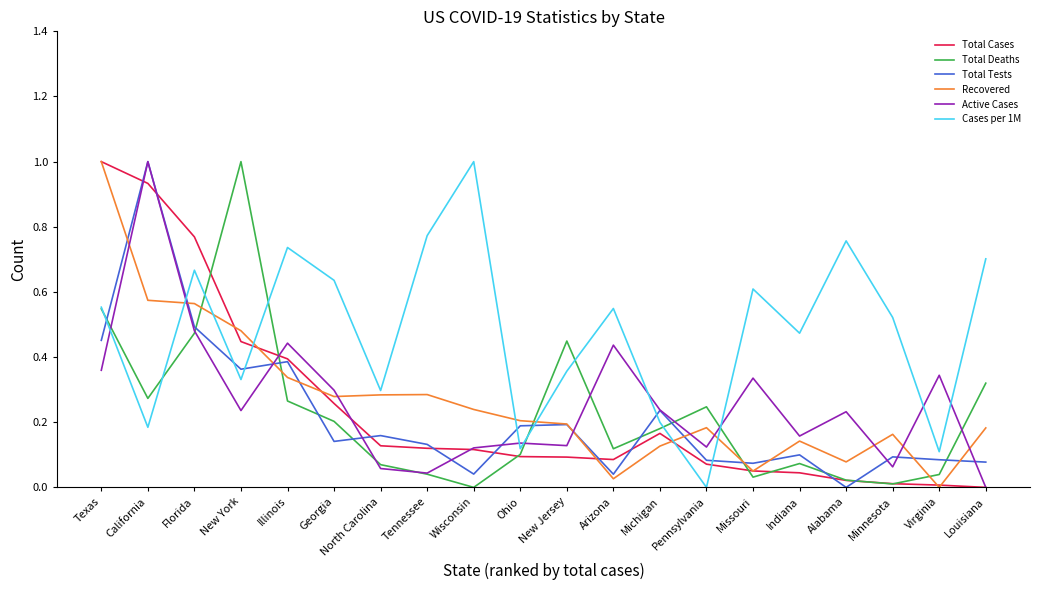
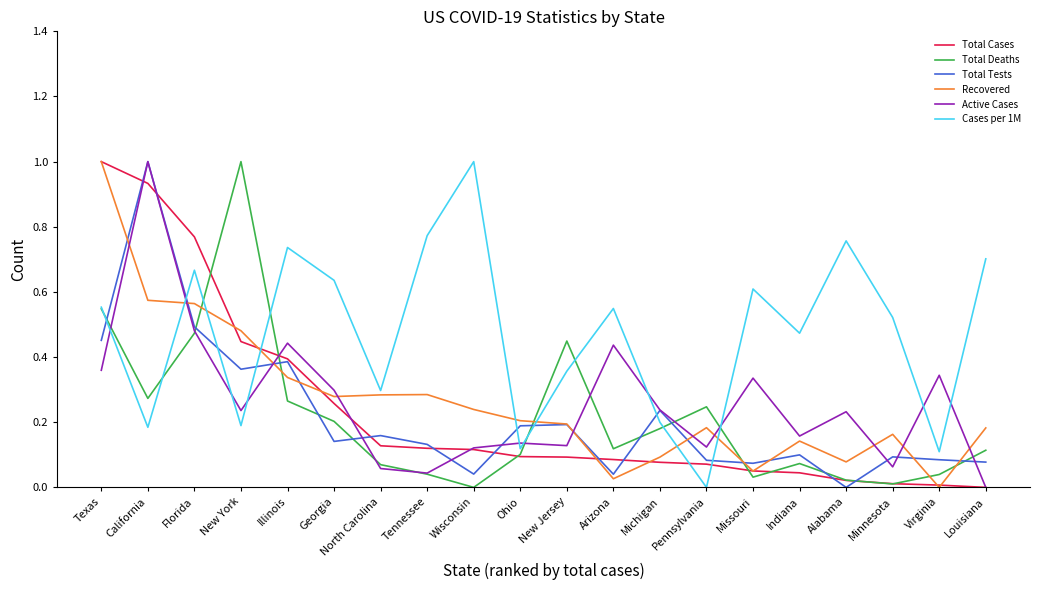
  {
    "Total Cases": {
      "California": 0.93,
      "Florida": 0.77,
      "New York": 0.45,
      "Illinois": 0.39,
      "Georgia": 0.26,
      "North Carolina": 0.13,
      "Tennessee": 0.12,
      "New Jersey": 0.09,
      "Arizona": 0.09,
-     "Michigan": 0.17,
+     "Michigan": 0.08,
      "Pennsylvania": 0.07,
      "Indiana": 0.04
    },
    "Total Deaths": {
      "California": 0.27,
      "New York": 1.00,
      "Illinois": 0.27,
      "Georgia": 0.20,
      "North Carolina": 0.07,
      "Wisconsin": 0.00,
      "New Jersey": 0.45,
      "Arizona": 0.12,
      "Michigan": 0.18,
      "Pennsylvania": 0.25,
      "Missouri": 0.03,
      "Indiana": 0.07,
      "Virginia": 0.04,
-     "Louisiana": 0.32
+     "Louisiana": 0.11
    },
    "Total Tests": {
      "Texas": 0.45,
      "Florida": 0.49,
      "New York": 0.36,
      "Illinois": 0.39,
      "Georgia": 0.14,
      "North Carolina": 0.16,
      "Tennessee": 0.13,
      "Wisconsin": 0.04,
      "Ohio": 0.19,
      "Arizona": 0.04,
      "Pennsylvania": 0.08,
      "Missouri": 0.07,
      "Indiana": 0.10,
      "Alabama": 0.00,
      "Minnesota": 0.09,
      "Virginia": 0.08,
      "Louisiana": 0.08
    },
    "Recovered": {
      "California": 0.57,
      "Florida": 0.56,
      "New York": 0.48,
      "Illinois": 0.34,
      "Georgia": 0.28,
      "North Carolina": 0.28,
      "Tennessee": 0.28,
      "Wisconsin": 0.24,
      "Ohio": 0.20,
      "Arizona": 0.03,
-     "Michigan": 0.13,
+     "Michigan": 0.09,
      "Pennsylvania": 0.18,
      "Indiana": 0.14,
      "Alabama": 0.08,
      "Minnesota": 0.16,
      "Louisiana": 0.18
    },
    "Active Cases": {
      "Texas": 0.36,
      "New York": 0.24,
      "Illinois": 0.44,
      "Georgia": 0.30,
      "North Carolina": 0.06,
      "Ohio": 0.14,
      "New Jersey": 0.13,
      "Arizona": 0.44,
      "Pennsylvania": 0.12,
      "Missouri": 0.34,
      "Indiana": 0.16,
      "Alabama": 0.23,
      "Minnesota": 0.06,
      "Virginia": 0.34
    },
    "Cases per 1M": {
      "California": 0.18,
      "Florida": 0.67,
-     "New York": 0.33,
+     "New York": 0.19,
      "Illinois": 0.74,
      "Georgia": 0.64,
      "North Carolina": 0.30,
      "Tennessee": 0.77,
      "Wisconsin": 1.00,
      "Ohio": 0.12,
      "New Jersey": 0.36,
      "Arizona": 0.55,
      "Michigan": 0.20,
      "Pennsylvania": 0.00,
      "Missouri": 0.61,
      "Indiana": 0.47,
      "Alabama": 0.76,
      "Minnesota": 0.52,
      "Virginia": 0.11,
      "Louisiana": 0.70
    }
  }
